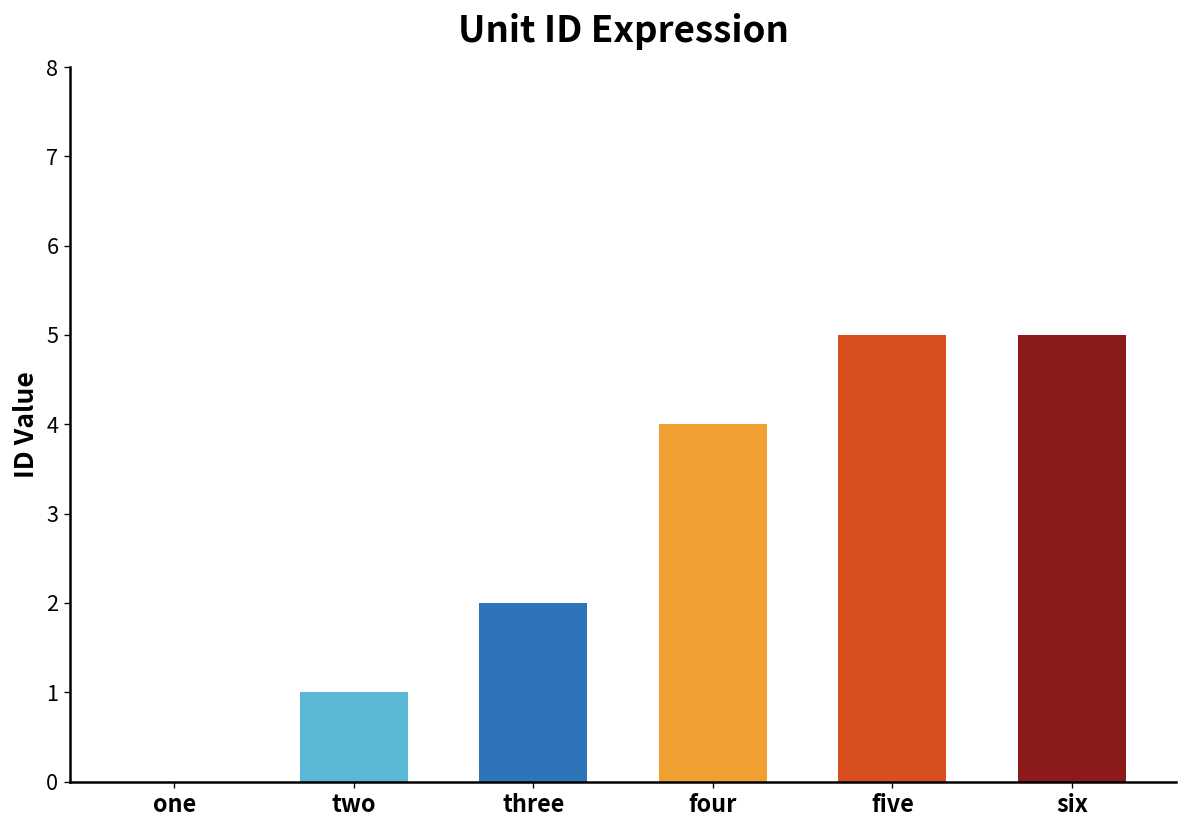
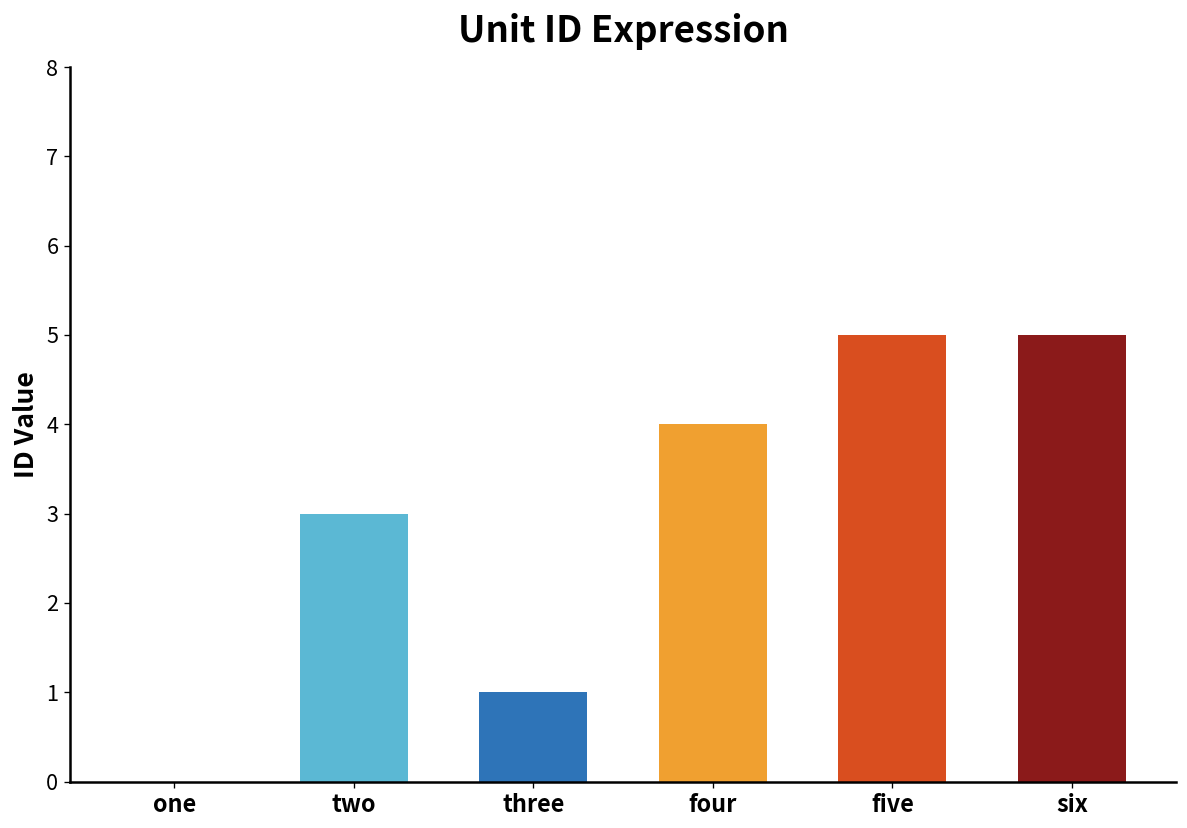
  {
    "one": 0,
-   "two": 1,
-   "three": 2,
+   "two": 3,
+   "three": 1,
    "four": 4,
    "five": 5,
    "six": 5
  }
